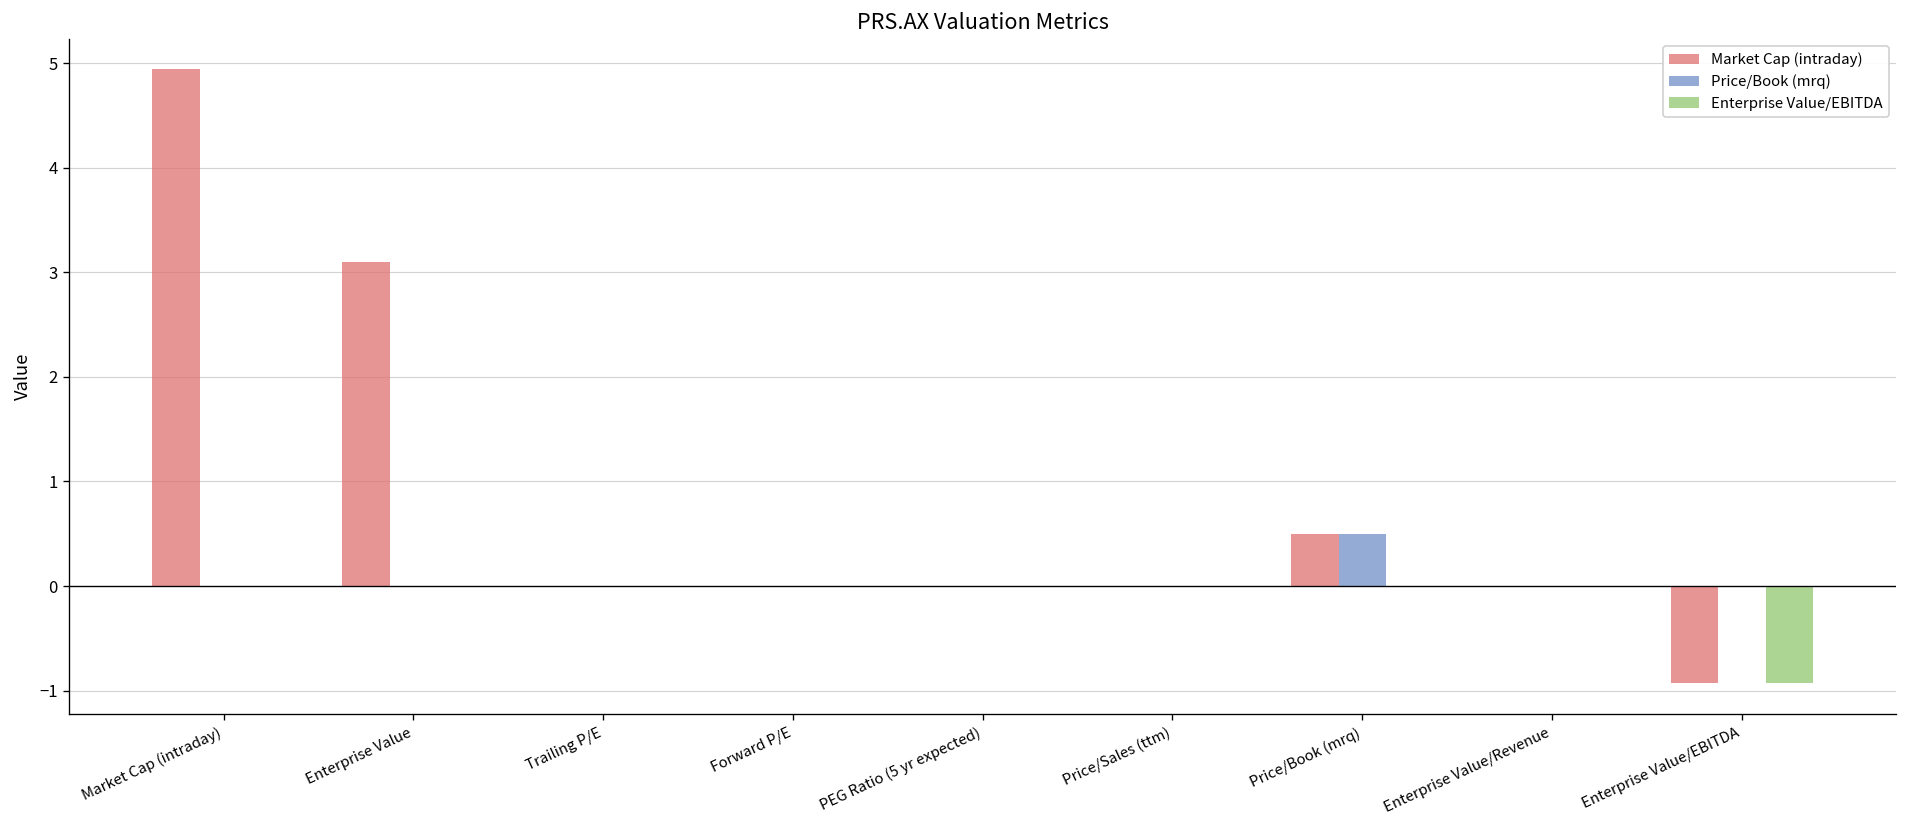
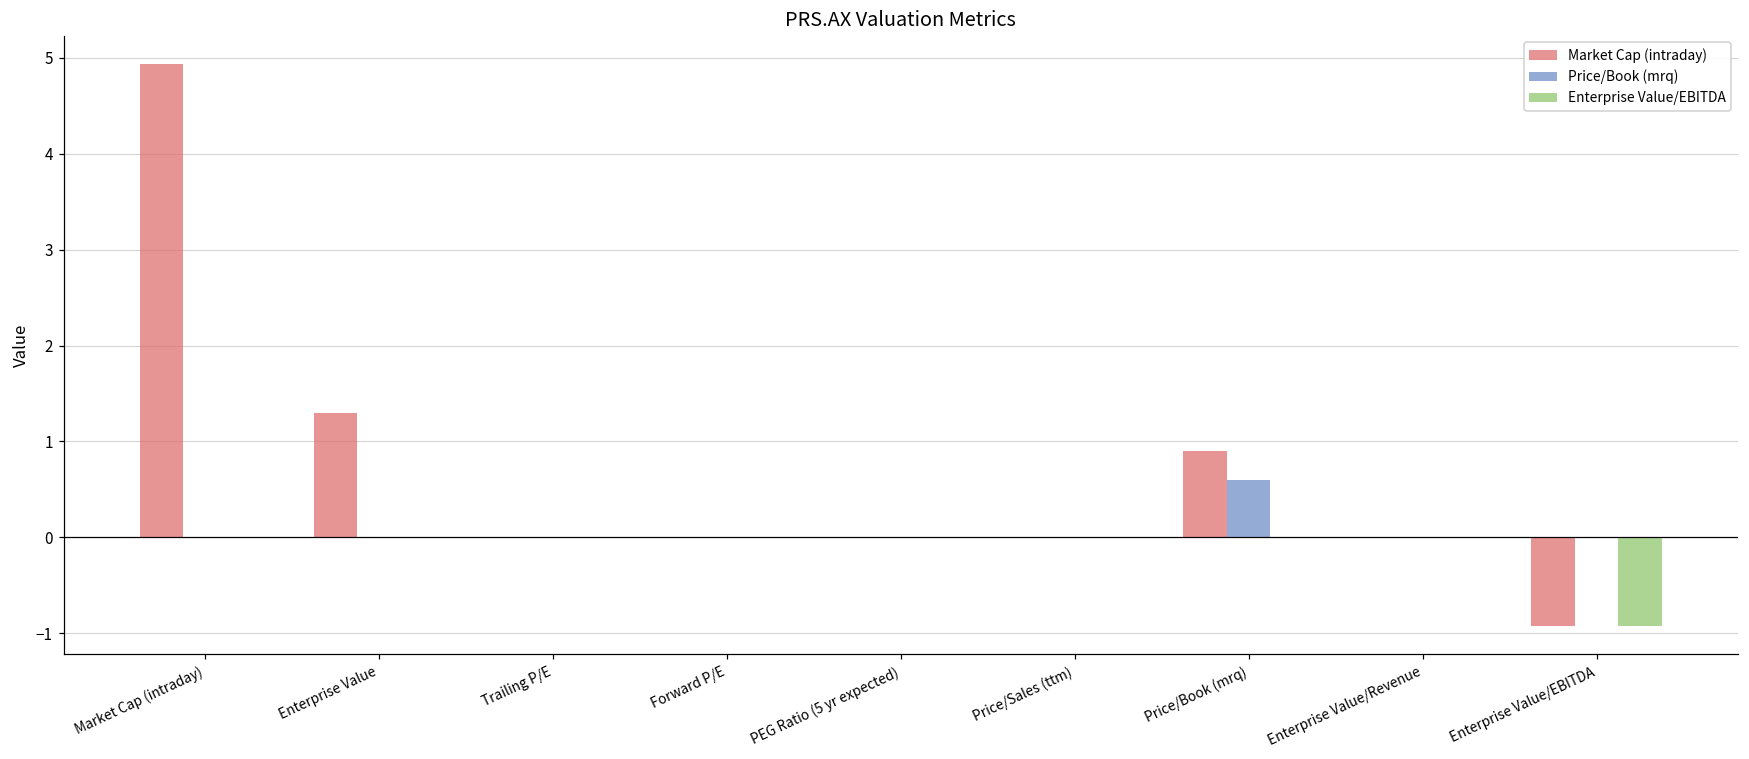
  {
    "Market Cap (intraday)": {
      "Market Cap (intraday)": 4.9,
-     "Enterprise Value": 3.1,
+     "Enterprise Value": 1.3,
      "Trailing P/E": 0.0,
      "Forward P/E": 0.0,
      "PEG Ratio (5 yr expected)": 0.0,
      "Price/Sales (ttm)": 0.0,
-     "Price/Book (mrq)": 0.5,
+     "Price/Book (mrq)": 0.9,
      "Enterprise Value/Revenue": 0.0,
      "Enterprise Value/EBITDA": -0.9
    },
    "Price/Book (mrq)": {
      "Market Cap (intraday)": 0.0,
      "Enterprise Value": 0.0,
      "Trailing P/E": 0.0,
      "Forward P/E": 0.0,
      "PEG Ratio (5 yr expected)": 0.0,
      "Price/Sales (ttm)": 0.0,
-     "Price/Book (mrq)": 0.5,
+     "Price/Book (mrq)": 0.6,
      "Enterprise Value/Revenue": 0.0,
      "Enterprise Value/EBITDA": 0.0
    },
    "Enterprise Value/EBITDA": {
      "Market Cap (intraday)": 0.0,
      "Enterprise Value": 0.0,
      "Trailing P/E": 0.0,
      "Forward P/E": 0.0,
      "PEG Ratio (5 yr expected)": 0.0,
      "Price/Sales (ttm)": 0.0,
      "Price/Book (mrq)": 0.0,
      "Enterprise Value/Revenue": 0.0,
      "Enterprise Value/EBITDA": -0.9
    }
  }
